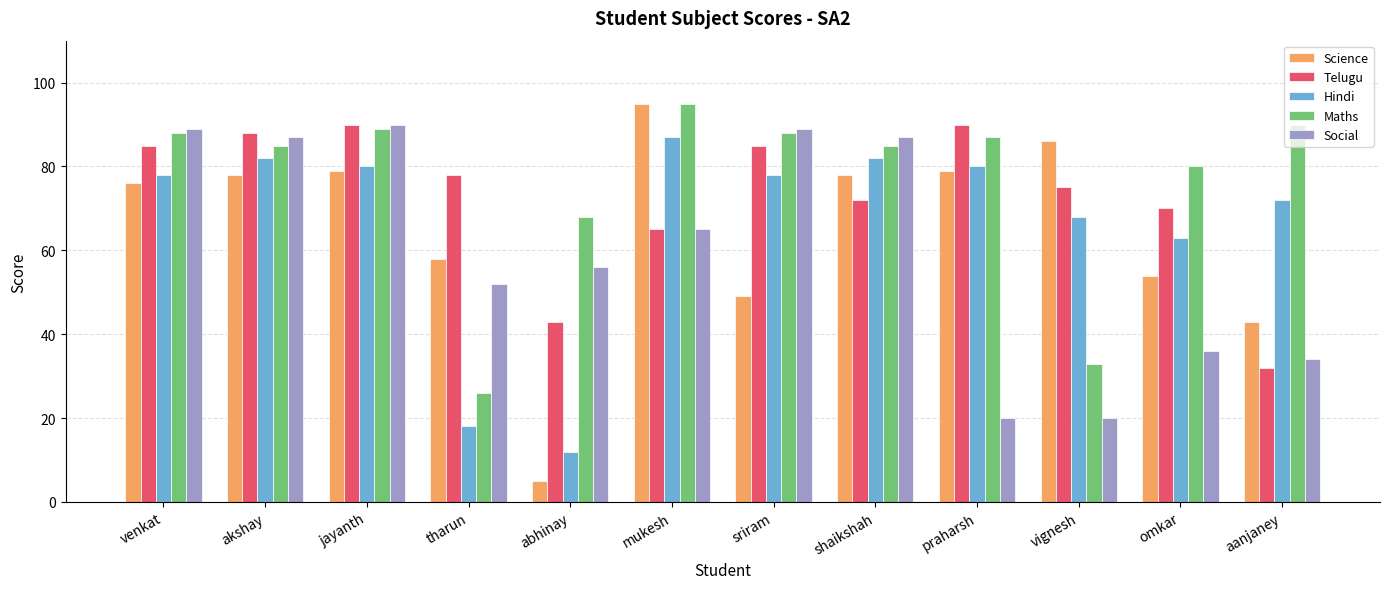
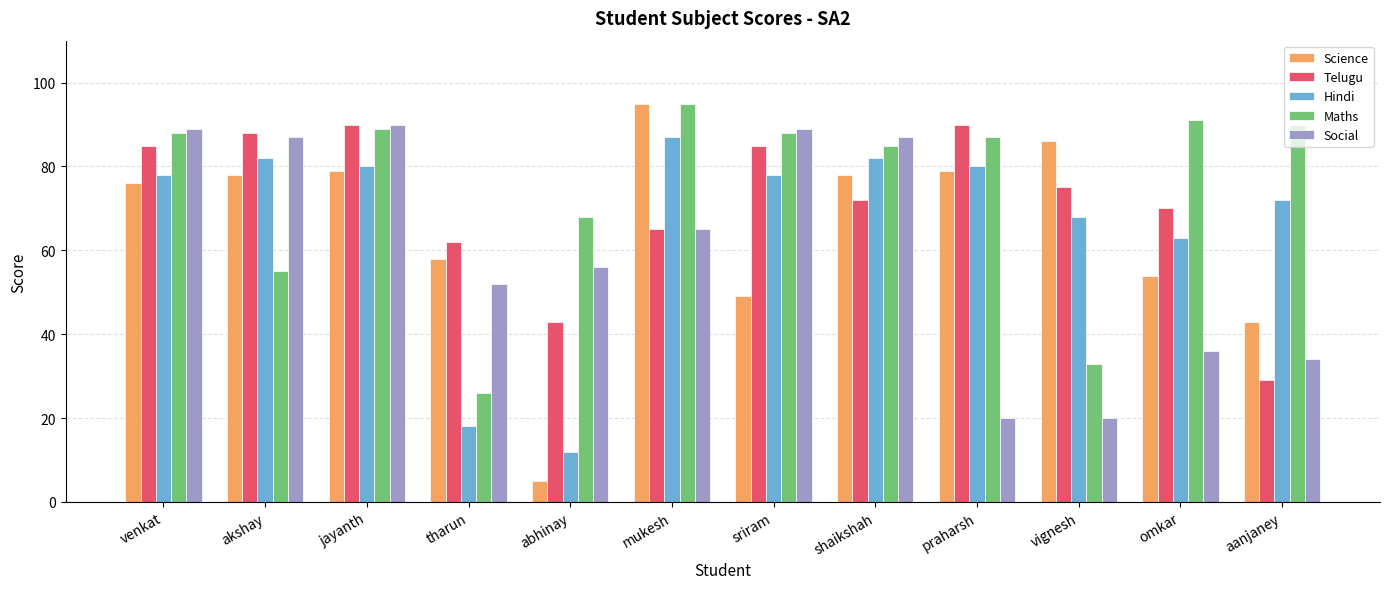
  {
    "Science": {
      "venkat": 76,
      "akshay": 78,
      "jayanth": 79,
      "tharun": 58,
      "abhinay": 5,
      "mukesh": 95,
      "sriram": 49,
      "shaikshah": 78,
      "praharsh": 79,
      "vignesh": 86,
      "omkar": 54,
      "aanjaney": 43
    },
    "Telugu": {
      "venkat": 85,
      "akshay": 88,
      "jayanth": 90,
-     "tharun": 78,
+     "tharun": 62,
      "abhinay": 43,
      "mukesh": 65,
      "sriram": 85,
      "shaikshah": 72,
      "praharsh": 90,
      "vignesh": 75,
      "omkar": 70,
-     "aanjaney": 32
+     "aanjaney": 29
    },
    "Maths": {
      "venkat": 88,
-     "akshay": 85,
+     "akshay": 55,
      "jayanth": 89,
      "tharun": 26,
      "abhinay": 68,
      "mukesh": 95,
      "sriram": 88,
      "shaikshah": 85,
      "praharsh": 87,
      "vignesh": 33,
-     "omkar": 80
+     "omkar": 91
    }
  }
